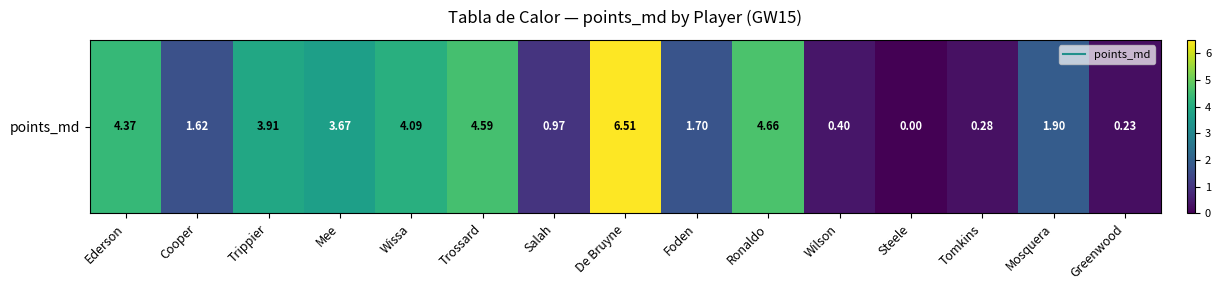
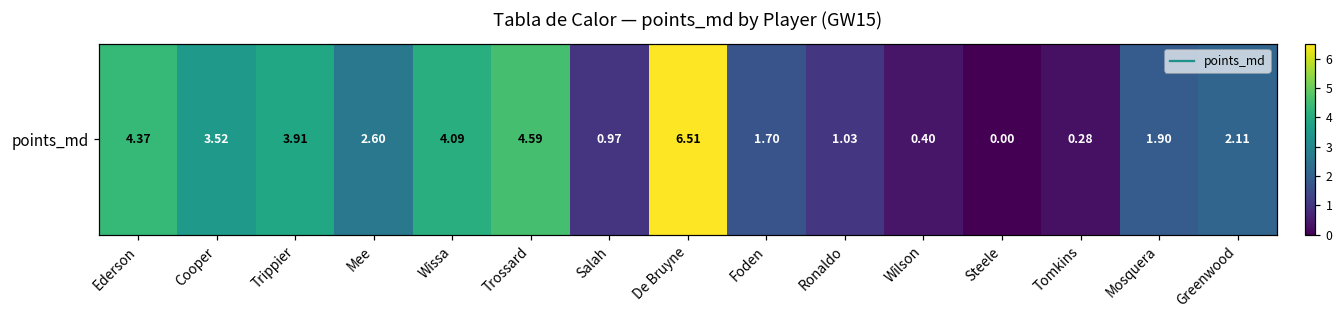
  {
    "points_md": {
      "Ederson": 4.37,
-     "Cooper": 1.62,
+     "Cooper": 3.52,
      "Trippier": 3.91,
-     "Mee": 3.67,
+     "Mee": 2.60,
      "Wissa": 4.09,
      "Trossard": 4.59,
      "Salah": 0.97,
      "De Bruyne": 6.51,
      "Foden": 1.70,
-     "Ronaldo": 4.66,
+     "Ronaldo": 1.03,
      "Wilson": 0.40,
      "Steele": 0.00,
      "Tomkins": 0.28,
      "Mosquera": 1.90,
-     "Greenwood": 0.23
+     "Greenwood": 2.11
    }
  }
